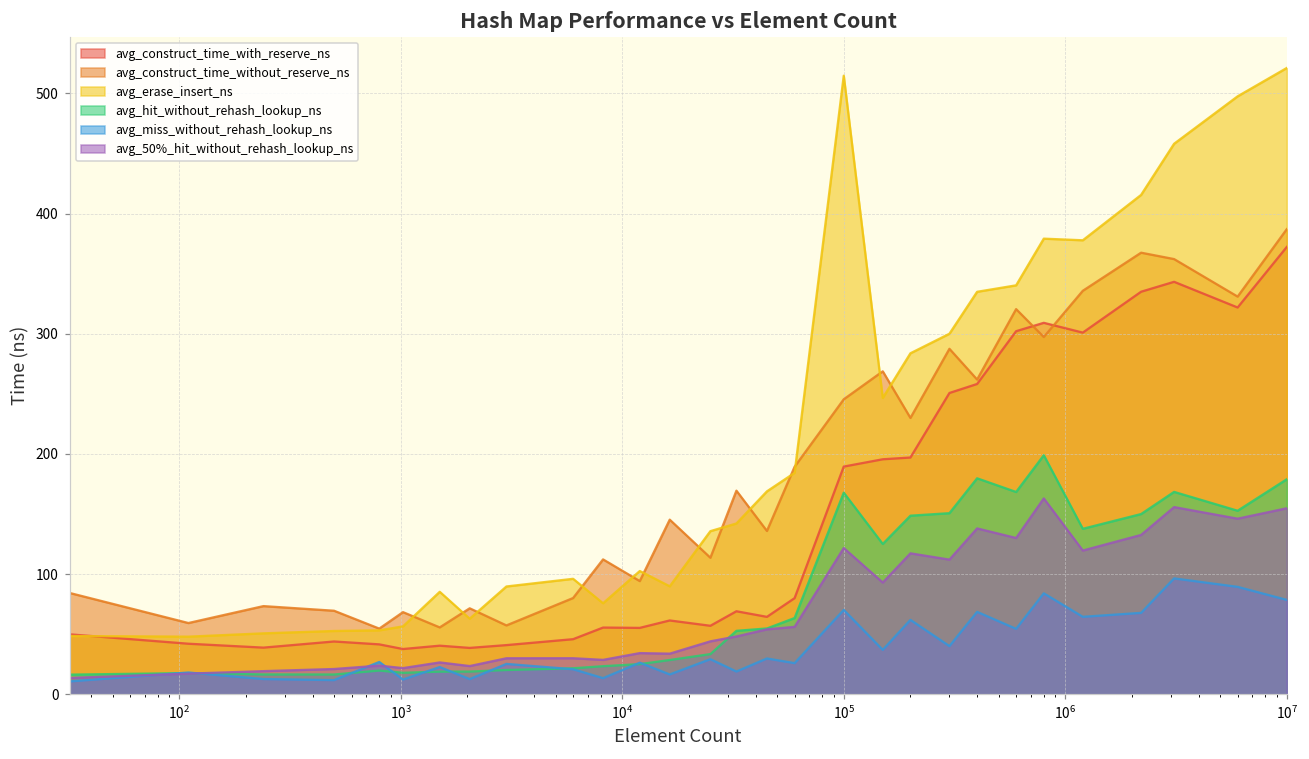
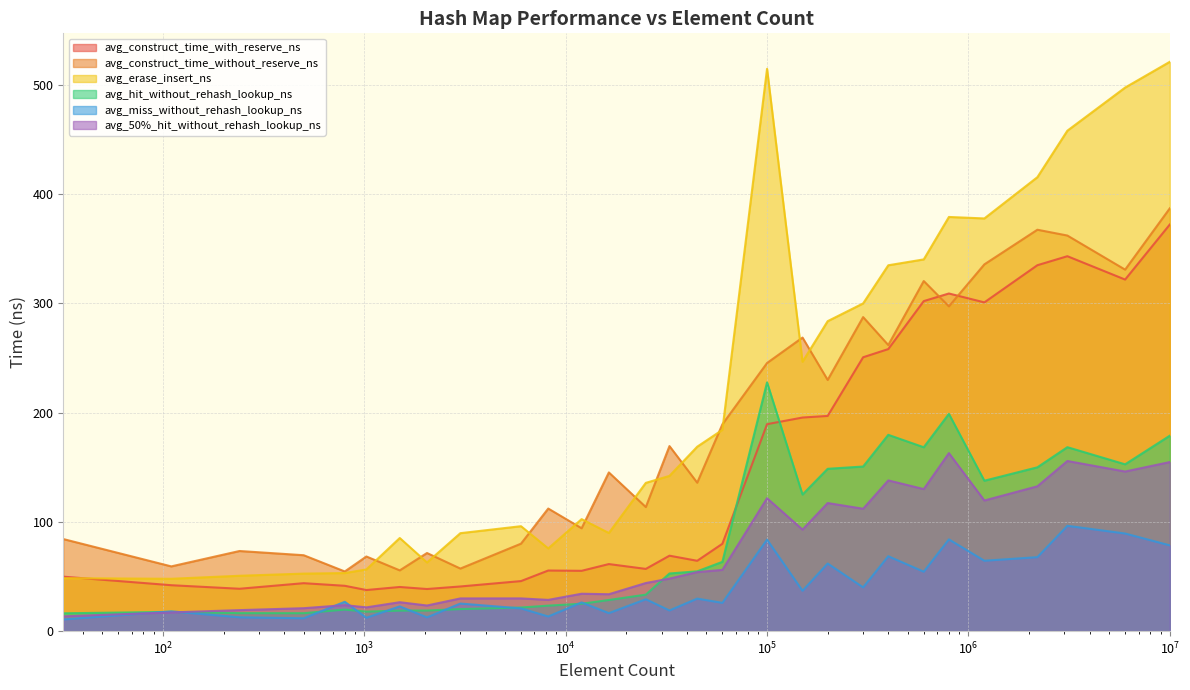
  {
    "avg_erase_insert_ns": {
      "10^5": 515,
      "10^7": 521
    },
    "avg_hit_without_rehash_lookup_ns": {
-     "10^5": 168,
+     "10^5": 228,
      "10^7": 179
    },
    "avg_miss_without_rehash_lookup_ns": {
-     "10^5": 70,
+     "10^5": 84,
      "10^7": 79
    },
    "avg_50%_hit_without_rehash_lookup_ns": {
      "10^5": 122,
      "10^7": 155
    }
  }
